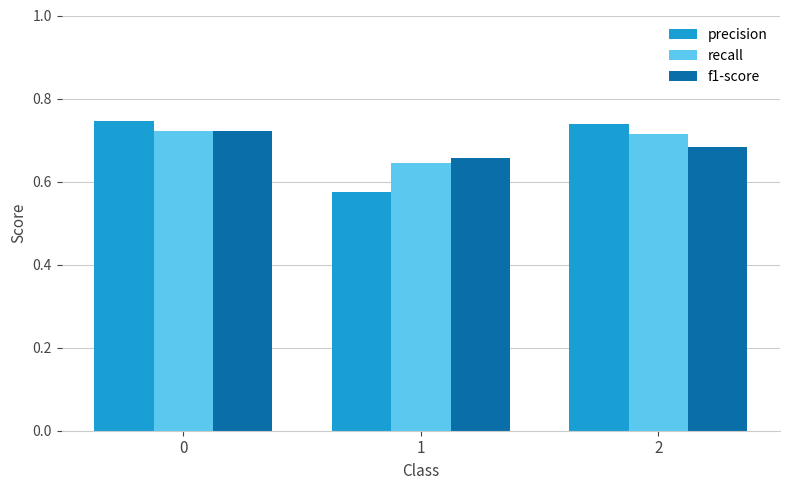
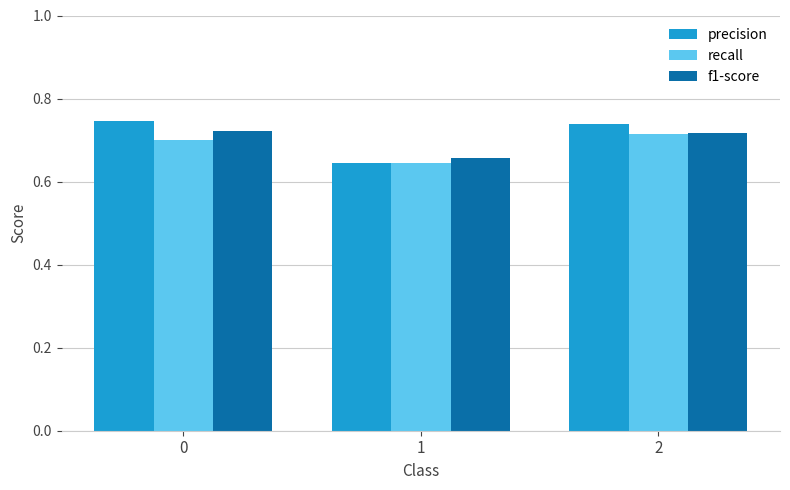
  {
    "precision": {
      "0": 0.75,
-     "1": 0.58,
+     "1": 0.64,
      "2": 0.74
    },
    "recall": {
-     "0": 0.72,
+     "0": 0.70,
      "1": 0.64,
      "2": 0.71
    },
    "f1-score": {
      "0": 0.72,
      "1": 0.66,
-     "2": 0.68
+     "2": 0.72
    }
  }
